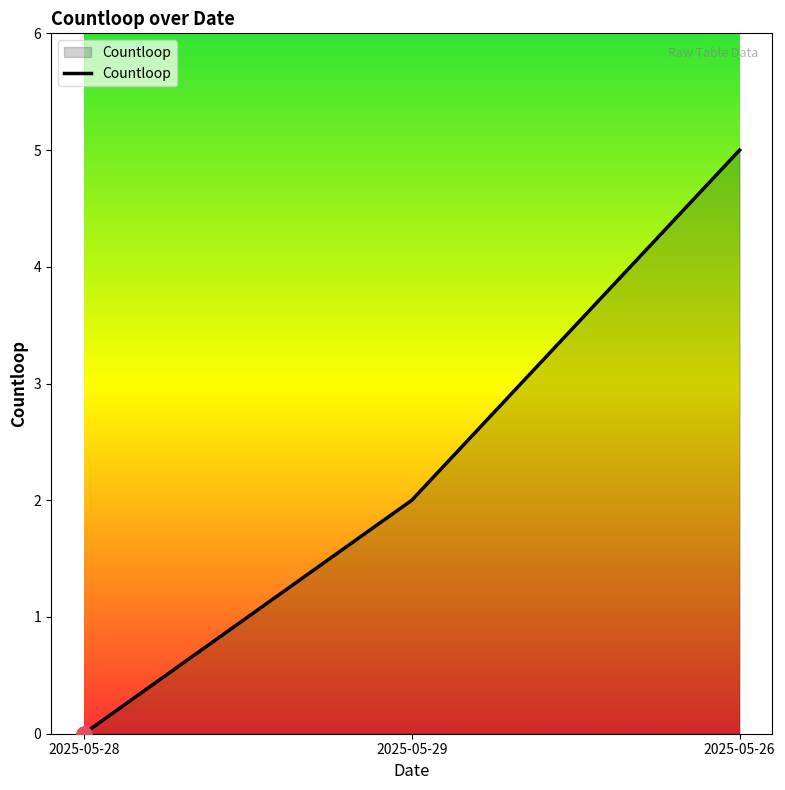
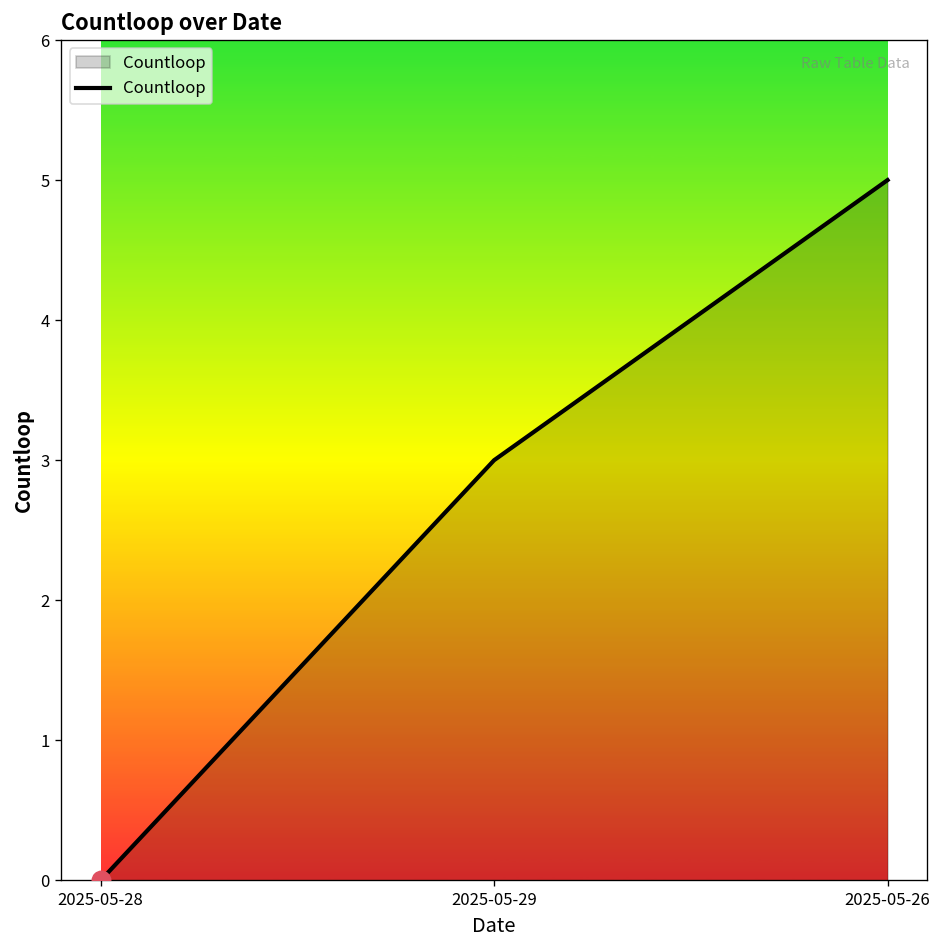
  {
    "Countloop": {
-     "2025-05-29": 2,
+     "2025-05-29": 3,
      "2025-05-26": 5
    }
  }
